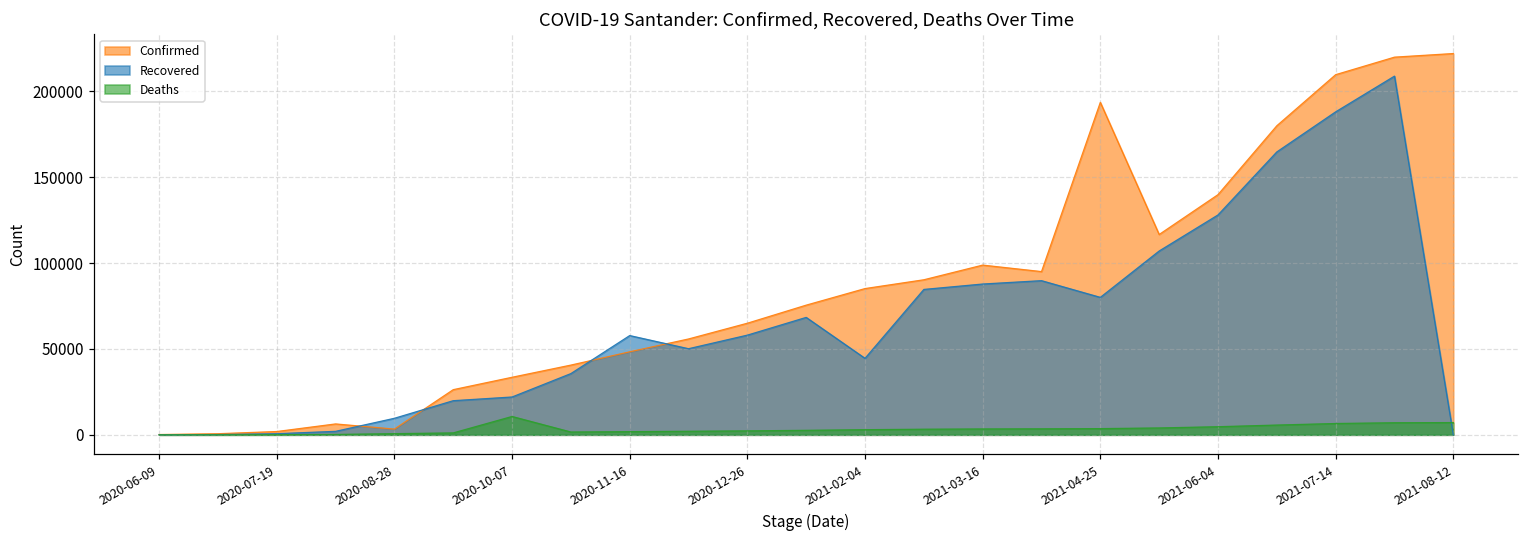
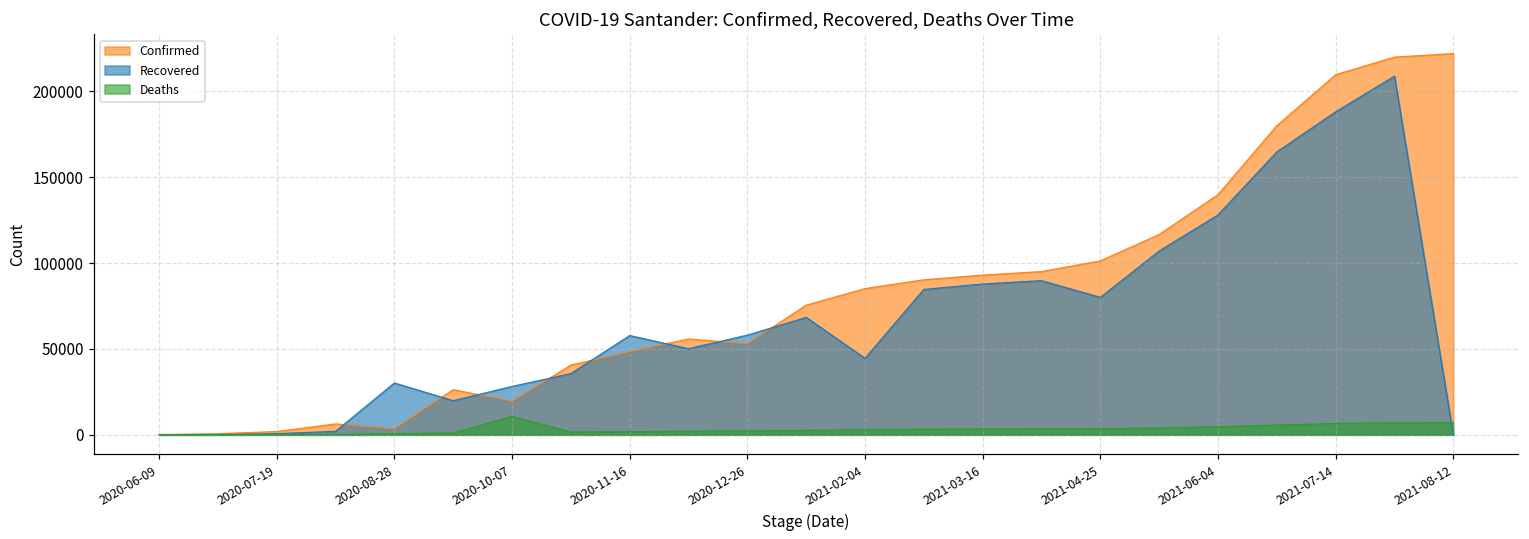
  {
    "Confirmed": {
      "2020-08-28": 3000,
-     "2020-10-07": 34000,
+     "2020-10-07": 19000,
      "2020-11-16": 48000,
-     "2020-12-26": 65000,
+     "2020-12-26": 53000,
      "2021-02-04": 85000,
-     "2021-03-16": 99000,
-     "2021-04-25": 194000,
+     "2021-03-16": 93000,
+     "2021-04-25": 101000,
      "2021-06-04": 140000,
      "2021-07-14": 210000,
      "2021-08-12": 222000
    },
    "Recovered": {
-     "2020-08-28": 10000,
-     "2020-10-07": 22000,
+     "2020-08-28": 30000,
+     "2020-10-07": 28000,
      "2020-11-16": 58000,
      "2020-12-26": 58000,
      "2021-02-04": 45000,
      "2021-03-16": 88000,
      "2021-04-25": 80000,
      "2021-06-04": 128000,
      "2021-07-14": 188000,
      "2021-08-12": 0
    },
    "Deaths": {
      "2020-08-28": 1000,
      "2020-10-07": 11000,
      "2020-11-16": 2000,
      "2020-12-26": 2000,
      "2021-02-04": 3000,
      "2021-03-16": 3000,
      "2021-04-25": 4000,
      "2021-06-04": 5000,
      "2021-07-14": 7000,
      "2021-08-12": 7000
    }
  }
